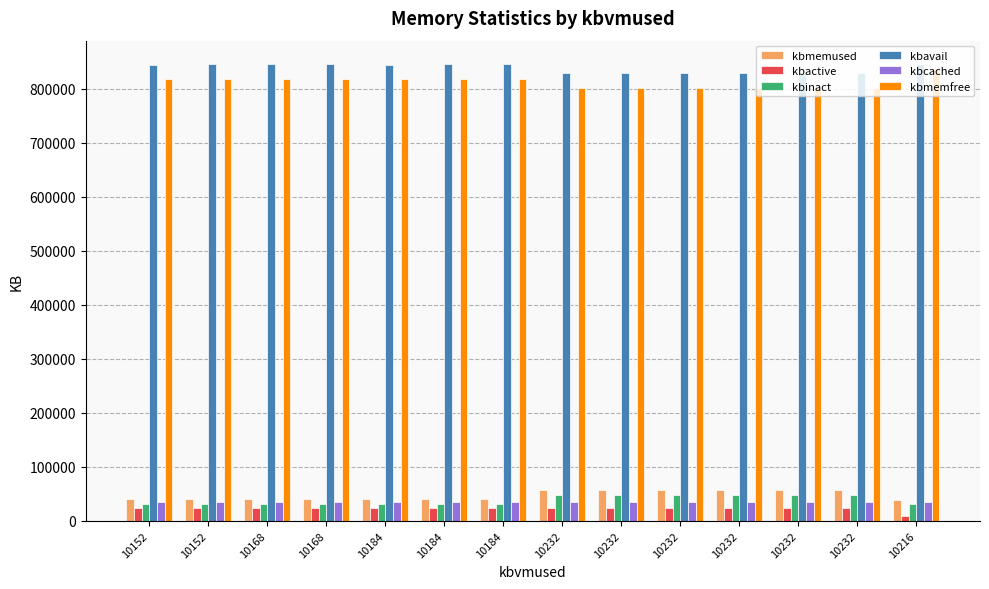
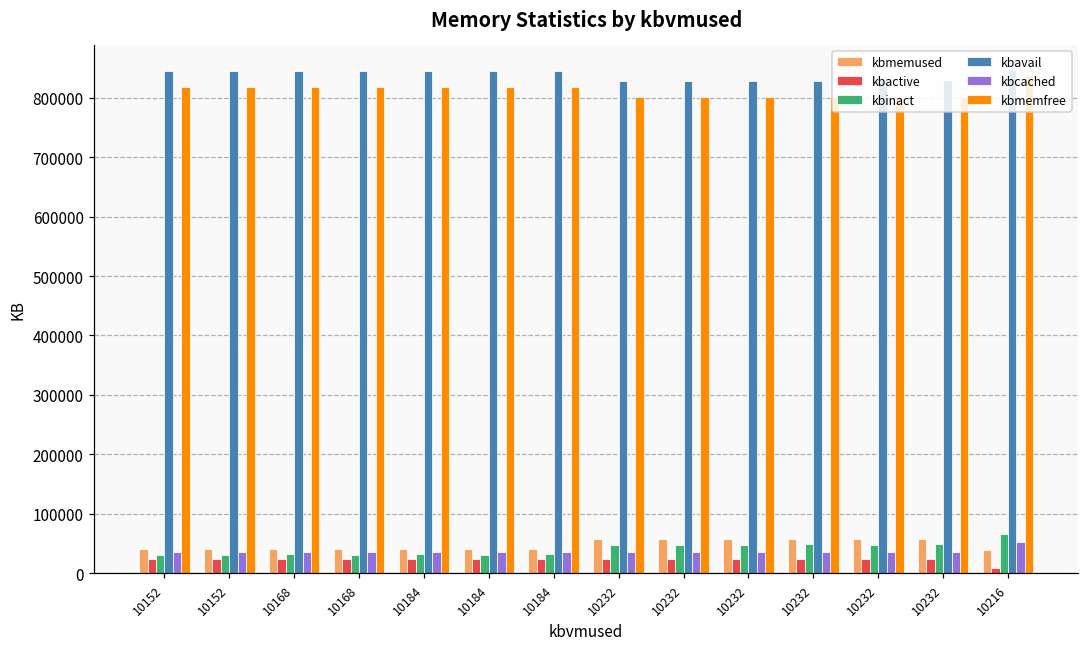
  {
    "kbmemused": {
      "10216": 40000
    },
    "kbactive": {
      "10216": 10000
    },
    "kbinact": {
-     "10216": 30000
+     "10216": 60000
    },
    "kbcached": {
-     "10216": 40000
+     "10216": 50000
    }
  }
